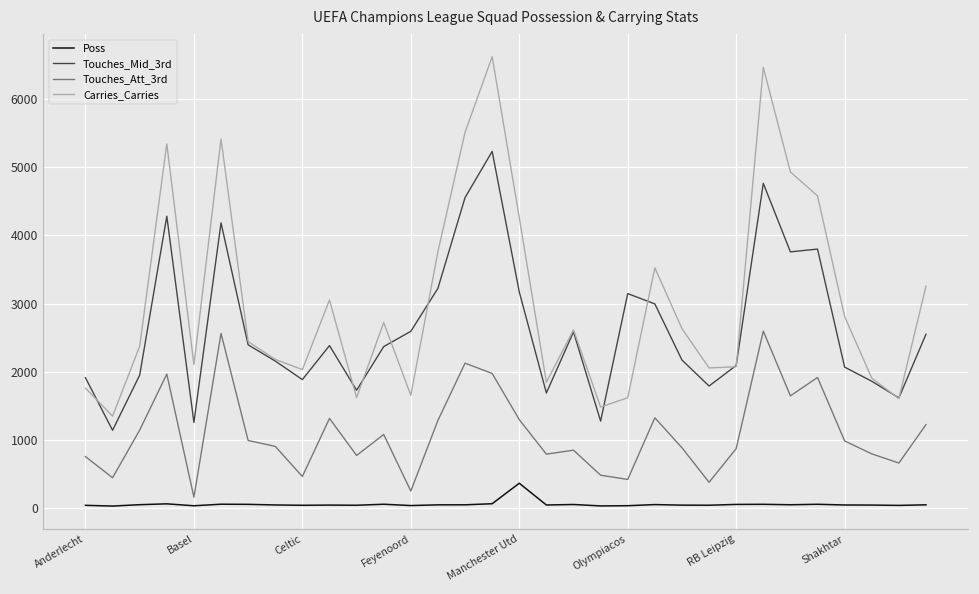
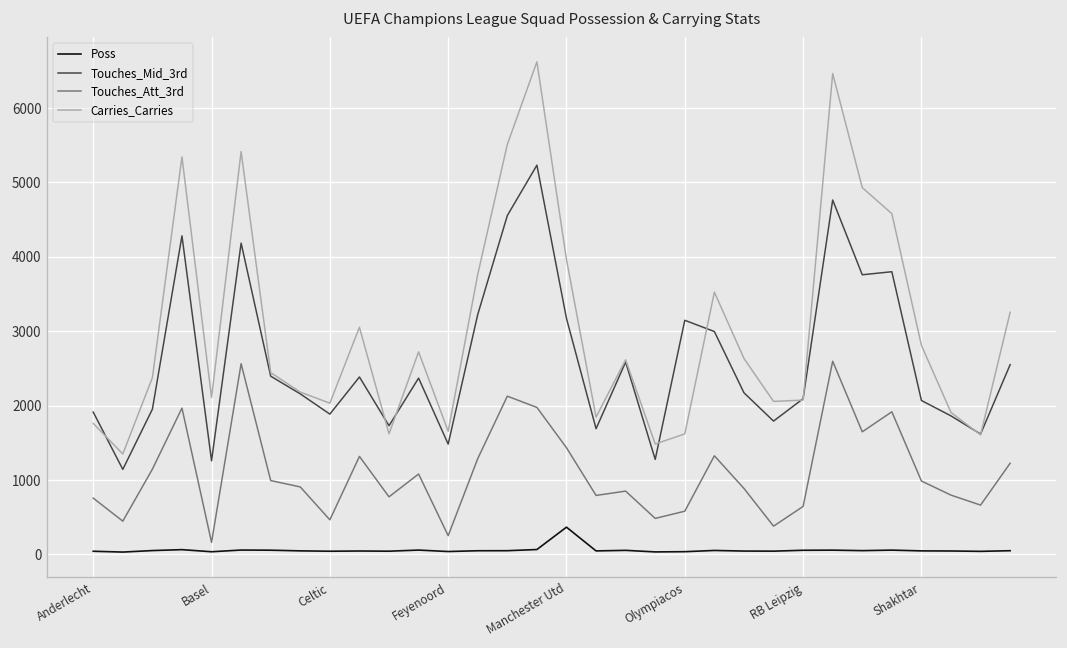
  {
    "Poss": {
      "Anderlecht": 0,
      "Basel": 0,
      "Celtic": 0,
      "Feyenoord": 0,
      "Manchester Utd": 400,
      "Olympiacos": 0,
      "RB Leipzig": 100,
      "Shakhtar": 0
    },
    "Touches_Mid_3rd": {
      "Anderlecht": 1900,
      "Basel": 1300,
      "Celtic": 1900,
-     "Feyenoord": 2600,
+     "Feyenoord": 1500,
      "Manchester Utd": 3200,
      "Olympiacos": 3100,
      "Shakhtar": 2100
    },
    "Touches_Att_3rd": {
      "Anderlecht": 800,
      "Basel": 200,
      "Celtic": 500,
      "Feyenoord": 300,
-     "Manchester Utd": 1300,
-     "Olympiacos": 400,
-     "RB Leipzig": 900,
+     "Manchester Utd": 1400,
+     "Olympiacos": 600,
+     "RB Leipzig": 600,
      "Shakhtar": 1000
    },
    "Carries_Carries": {
      "Anderlecht": 1800,
      "Basel": 2100,
      "Celtic": 2000,
      "Feyenoord": 1700,
-     "Manchester Utd": 4300,
+     "Manchester Utd": 4000,
      "Olympiacos": 1600,
      "Shakhtar": 2800
    }
  }
